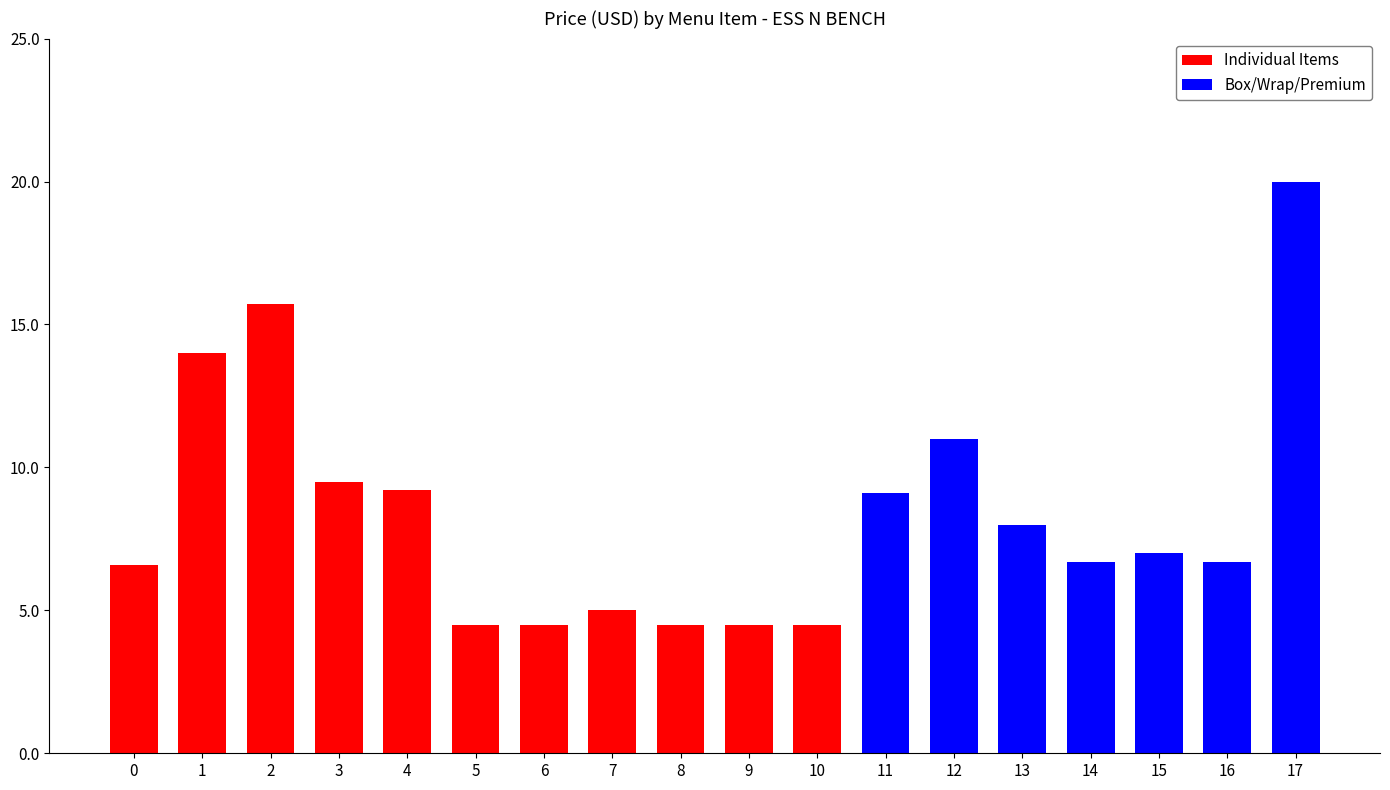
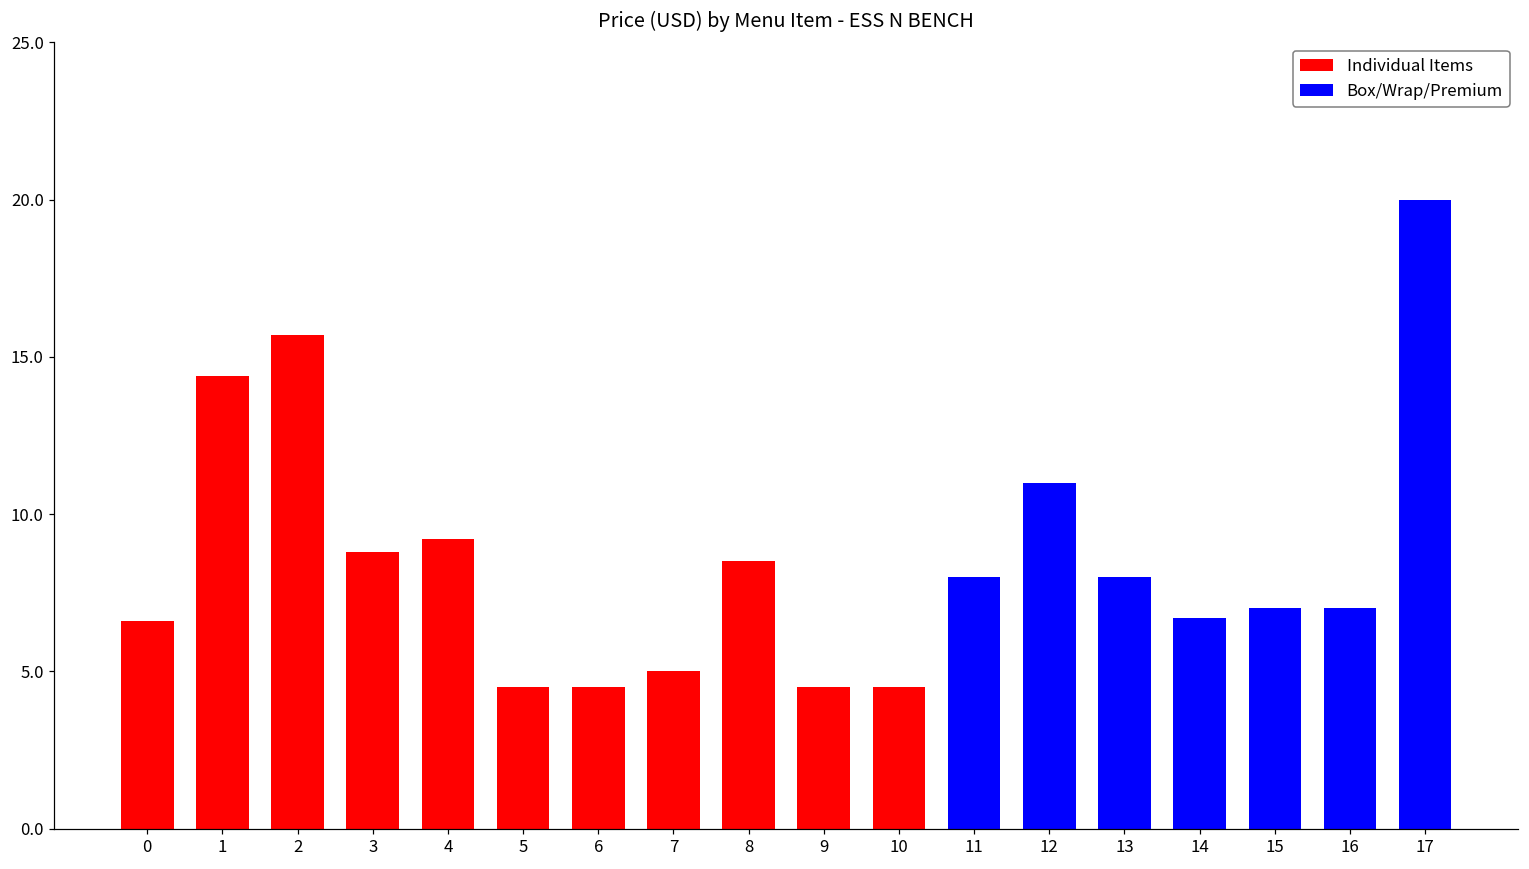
  {
    "0": 6.6,
-   "1": 14.0,
+   "1": 14.4,
    "2": 15.7,
-   "3": 9.5,
+   "3": 8.8,
    "4": 9.2,
    "5": 4.5,
    "6": 4.5,
    "7": 5.0,
-   "8": 4.5,
+   "8": 8.5,
    "9": 4.5,
    "10": 4.5,
-   "11": 9.1,
+   "11": 8.0,
    "12": 11.0,
    "13": 8.0,
    "14": 6.7,
    "15": 7.0,
-   "16": 6.7,
+   "16": 7.0,
    "17": 20.0
  }
